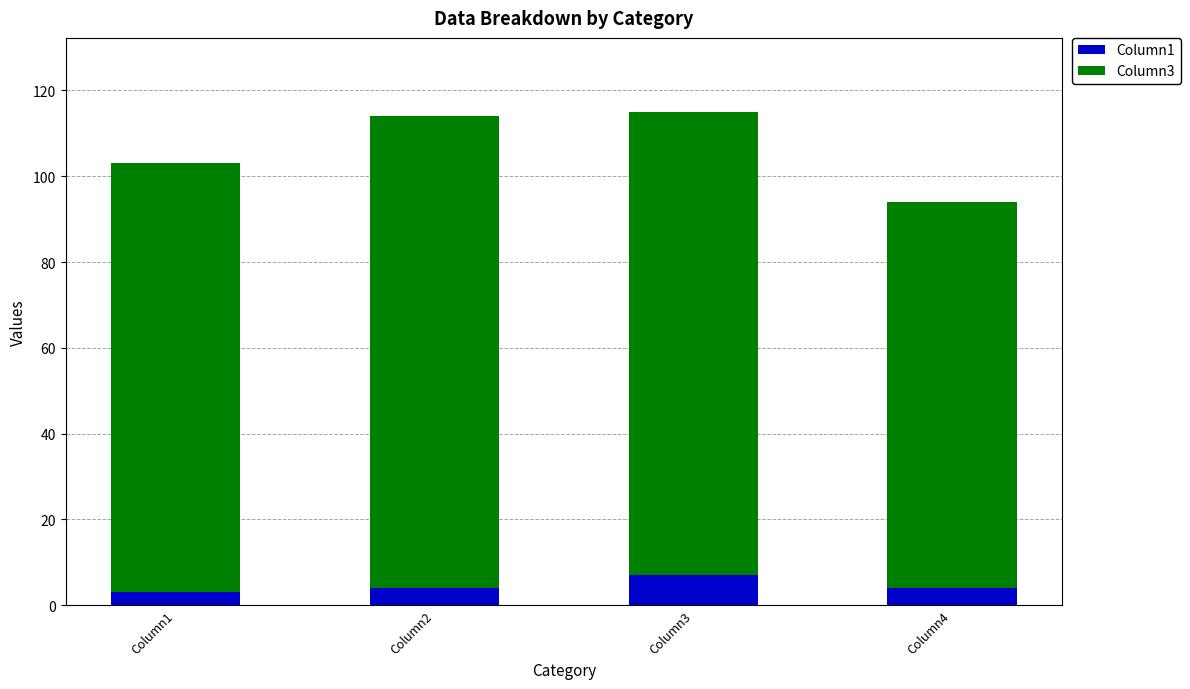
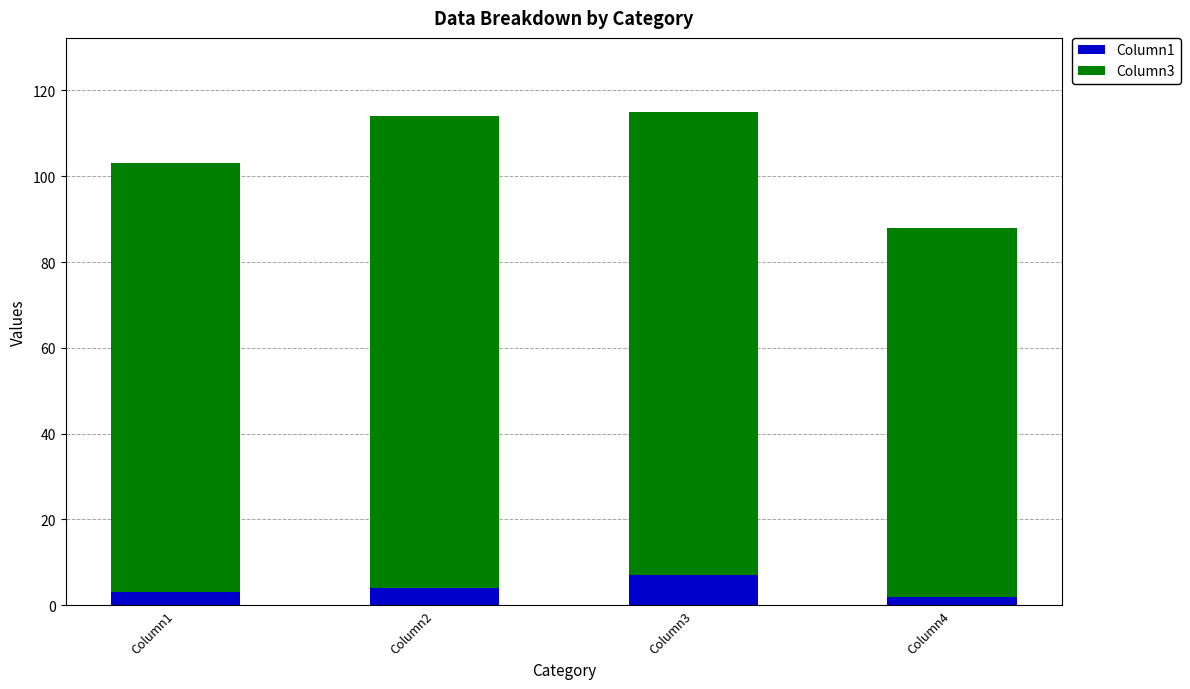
  {
    "Column1": {
      "Column1": 3,
      "Column2": 4,
      "Column3": 7,
-     "Column4": 4
+     "Column4": 2
    },
    "Column3": {
      "Column1": 100,
      "Column2": 110,
      "Column3": 108,
-     "Column4": 90
+     "Column4": 86
    }
  }
